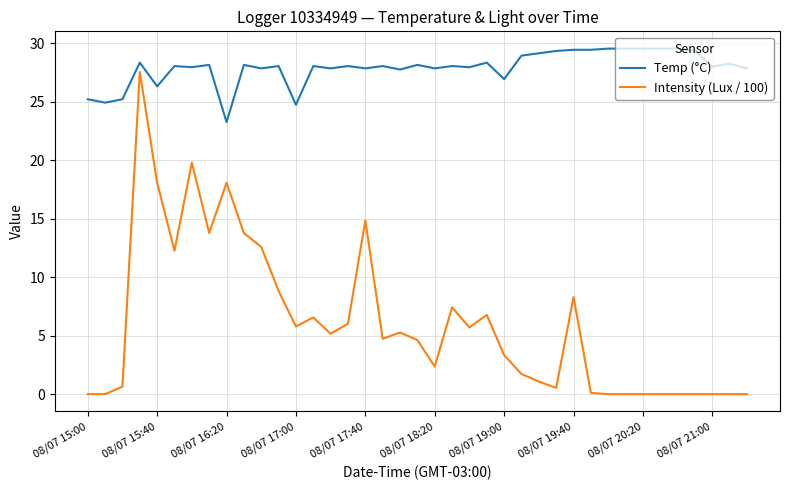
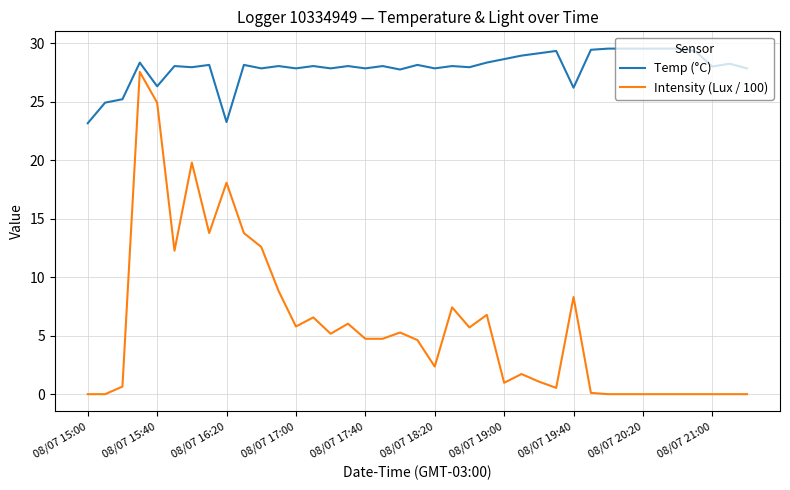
  {
    "Temp (°C)": {
-     "08/07 15:00": 25.2,
+     "08/07 15:00": 23.2,
      "08/07 15:40": 26.3,
      "08/07 16:20": 23.3,
-     "08/07 17:00": 24.8,
+     "08/07 17:00": 27.9,
      "08/07 17:40": 27.9,
      "08/07 18:20": 27.9,
-     "08/07 19:00": 26.9,
-     "08/07 19:40": 29.5
+     "08/07 19:00": 28.7,
+     "08/07 19:40": 26.2
    },
    "Intensity (Lux / 100)": {
      "08/07 15:00": 0.0,
-     "08/07 15:40": 18.1,
+     "08/07 15:40": 24.9,
      "08/07 16:20": 18.1,
      "08/07 17:00": 5.8,
-     "08/07 17:40": 14.9,
+     "08/07 17:40": 4.7,
      "08/07 18:20": 2.4,
-     "08/07 19:00": 3.3,
+     "08/07 19:00": 1.0,
      "08/07 19:40": 8.3,
      "08/07 20:20": 0.0,
      "08/07 21:00": 0.0
    }
  }
